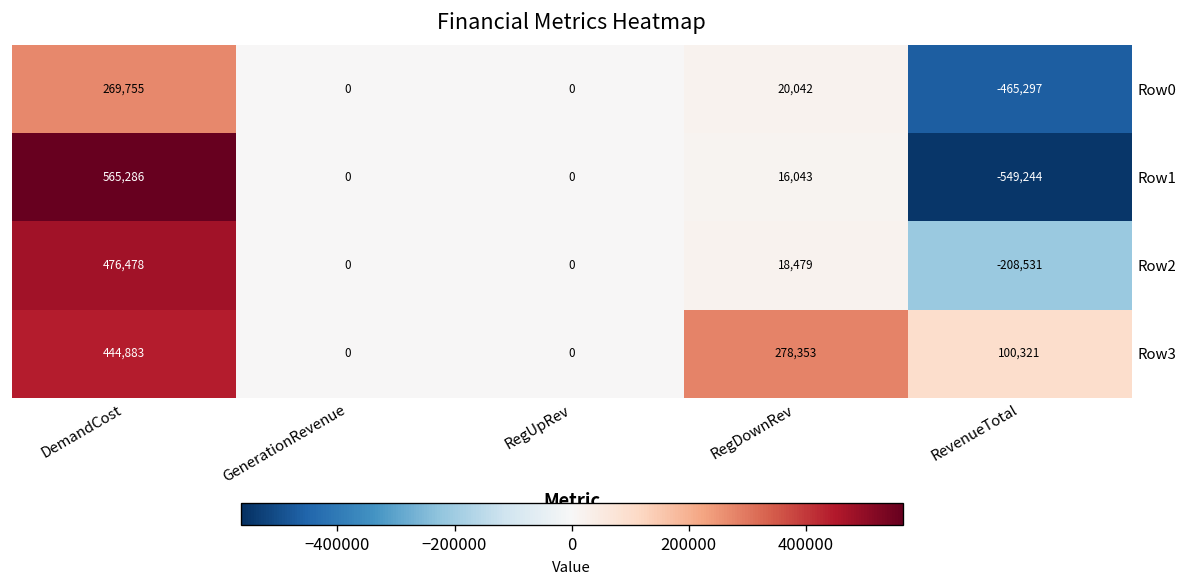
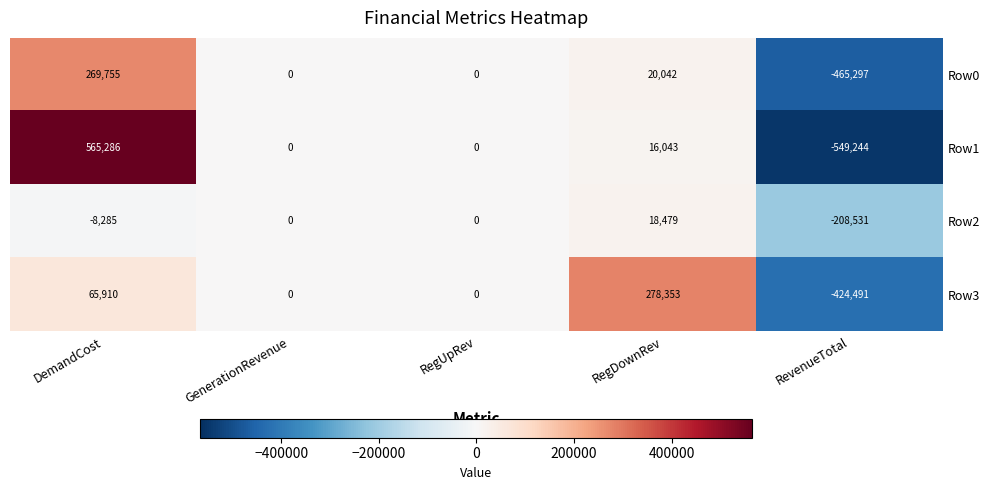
  {
    "Row0": {
      "DemandCost": "269,755",
      "GenerationRevenue": "0",
      "RegUpRev": "0",
      "RegDownRev": "20,042",
      "RevenueTotal": "-465,297"
    },
    "Row1": {
      "DemandCost": "565,286",
      "GenerationRevenue": "0",
      "RegUpRev": "0",
      "RegDownRev": "16,043",
      "RevenueTotal": "-549,244"
    },
    "Row2": {
-     "DemandCost": "476,478",
+     "DemandCost": "-8,285",
      "GenerationRevenue": "0",
      "RegUpRev": "0",
      "RegDownRev": "18,479",
      "RevenueTotal": "-208,531"
    },
    "Row3": {
-     "DemandCost": "444,883",
+     "DemandCost": "65,910",
      "GenerationRevenue": "0",
      "RegUpRev": "0",
      "RegDownRev": "278,353",
-     "RevenueTotal": "100,321"
+     "RevenueTotal": "-424,491"
    }
  }
